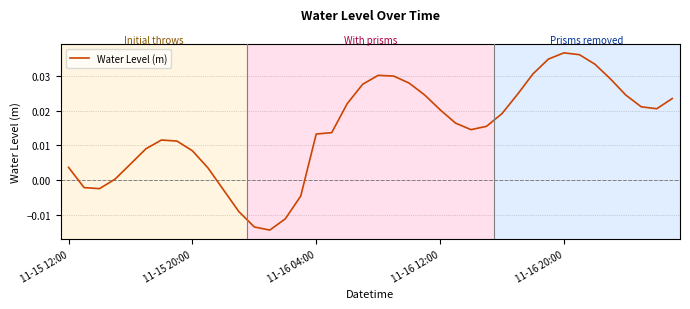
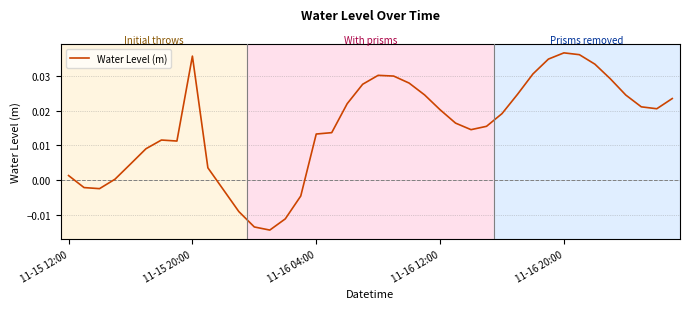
  {
-   "11-15 12:00": 0.004,
-   "11-15 20:00": 0.008,
+   "11-15 12:00": 0.001,
+   "11-15 20:00": 0.036,
    "11-16 04:00": 0.013,
    "11-16 12:00": 0.020,
    "11-16 20:00": 0.037
  }
